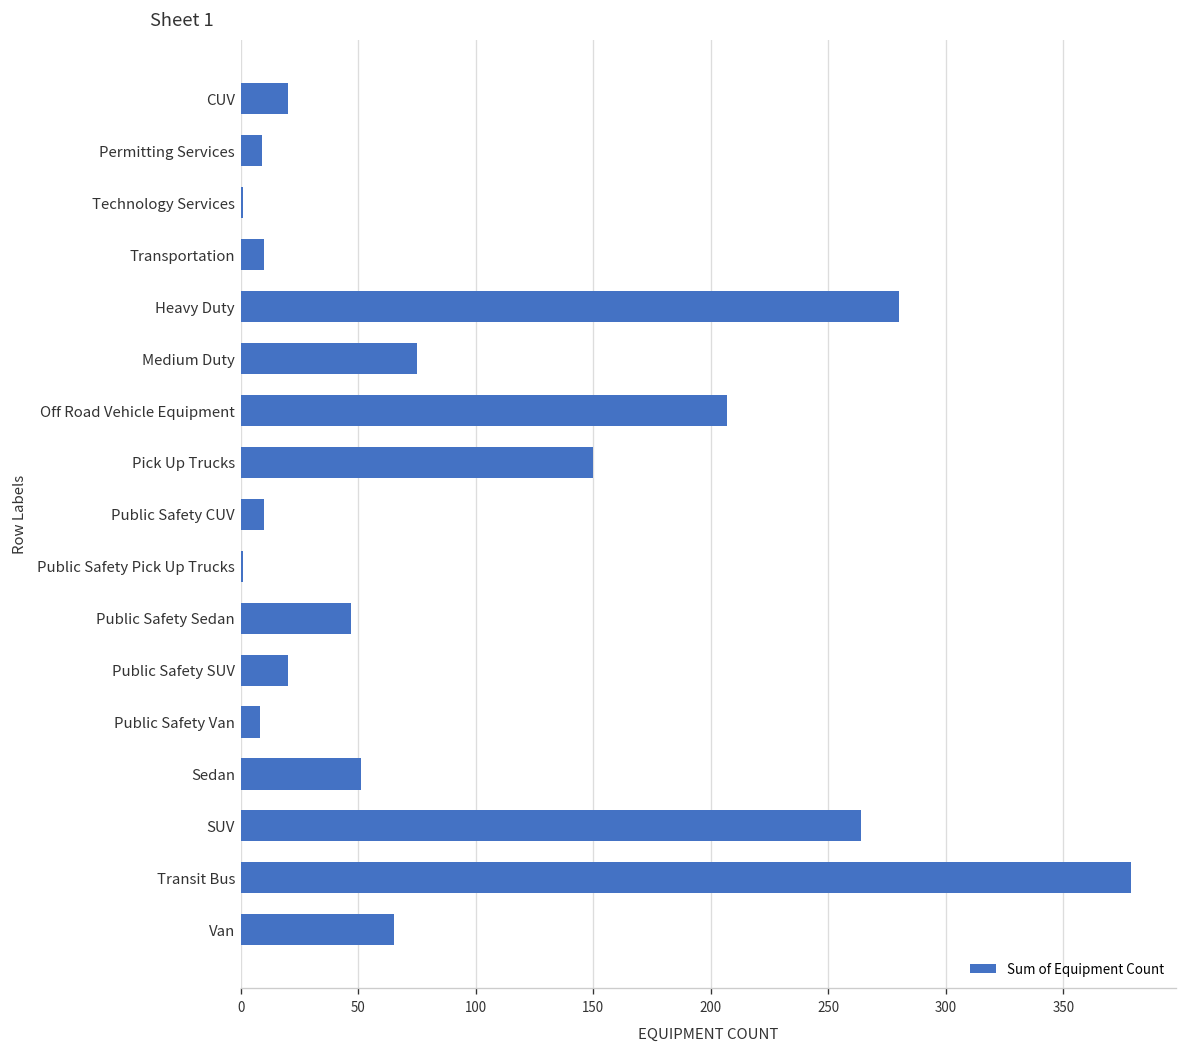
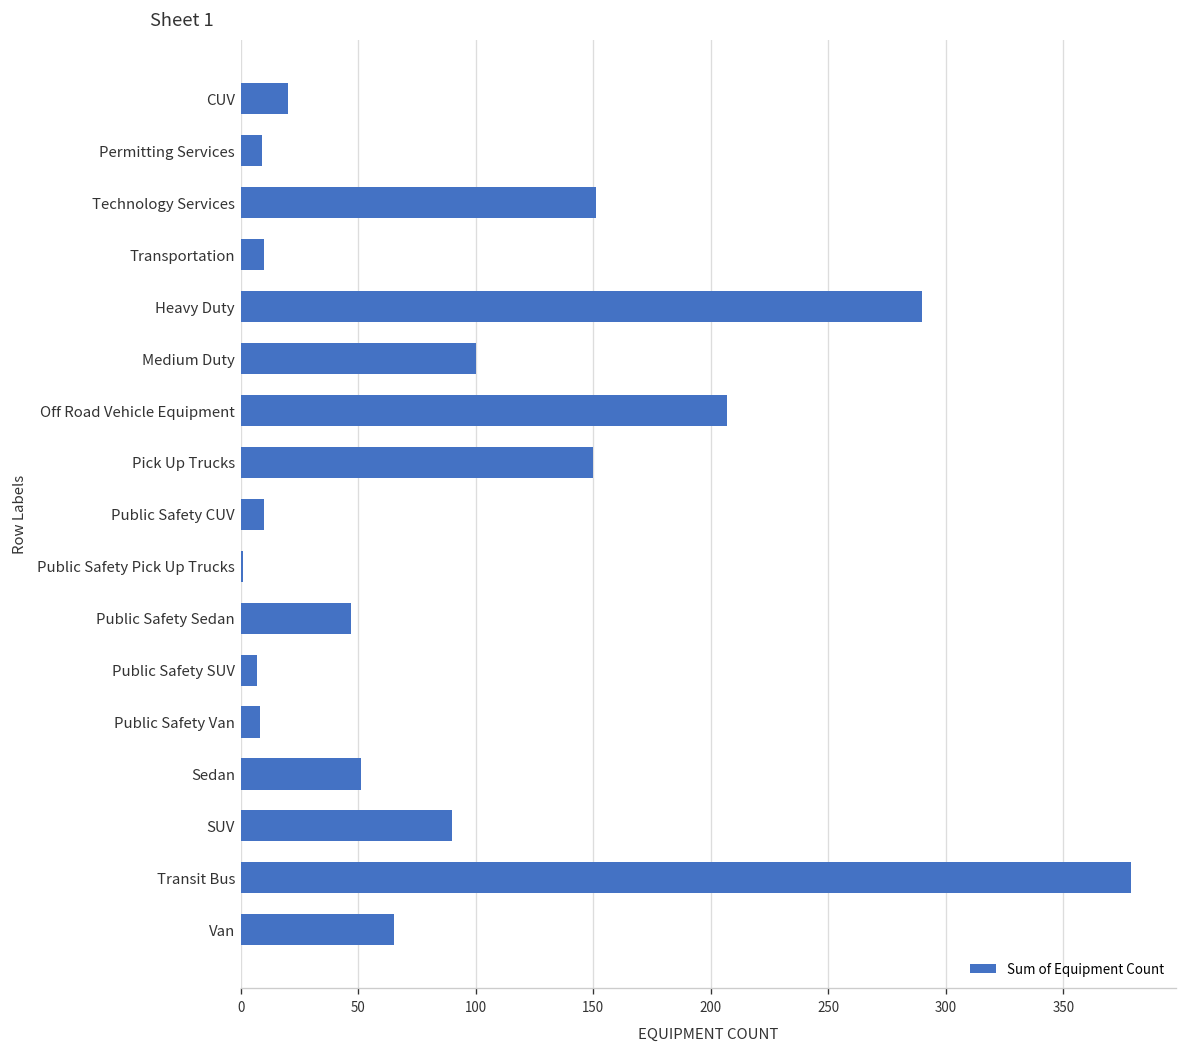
  {
    "CUV": 20,
    "Permitting Services": 9,
-   "Technology Services": 1,
+   "Technology Services": 151,
    "Transportation": 10,
-   "Heavy Duty": 280,
-   "Medium Duty": 75,
+   "Heavy Duty": 290,
+   "Medium Duty": 100,
    "Off Road Vehicle Equipment": 207,
    "Pick Up Trucks": 150,
    "Public Safety CUV": 10,
    "Public Safety Sedan": 47,
-   "Public Safety SUV": 20,
+   "Public Safety SUV": 7,
    "Public Safety Van": 8,
    "Sedan": 51,
-   "SUV": 264,
+   "SUV": 90,
    "Transit Bus": 379,
    "Van": 65
  }
